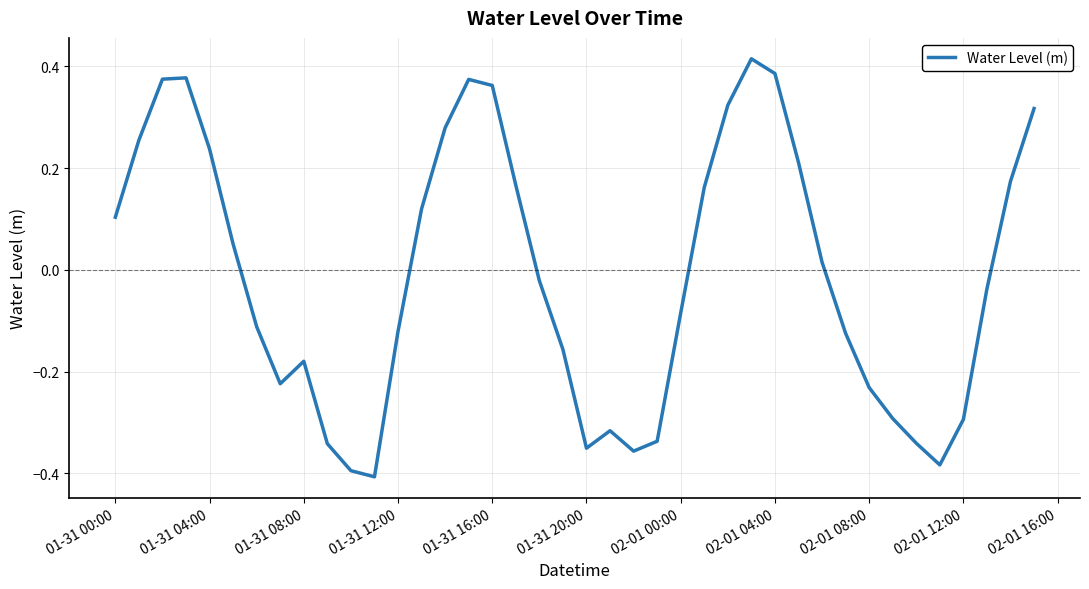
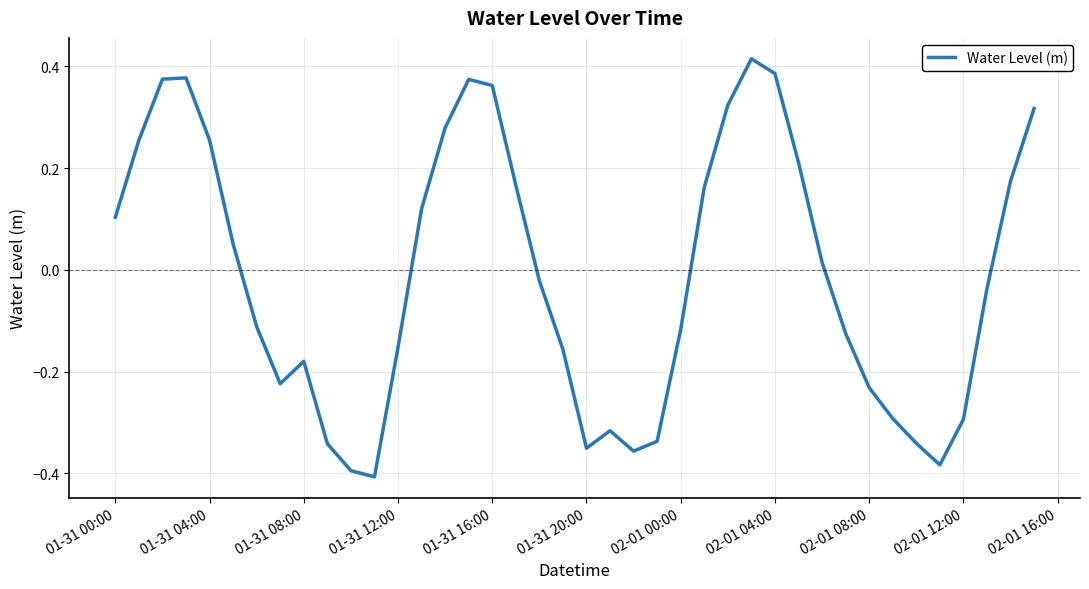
  {
    "01-31 00:00": 0.10,
-   "01-31 04:00": 0.24,
+   "01-31 04:00": 0.26,
    "01-31 08:00": -0.18,
-   "01-31 12:00": -0.12,
+   "01-31 12:00": -0.15,
    "01-31 16:00": 0.36,
    "01-31 20:00": -0.35,
-   "02-01 00:00": -0.08,
+   "02-01 00:00": -0.12,
    "02-01 04:00": 0.39,
    "02-01 08:00": -0.23,
    "02-01 12:00": -0.29
  }
